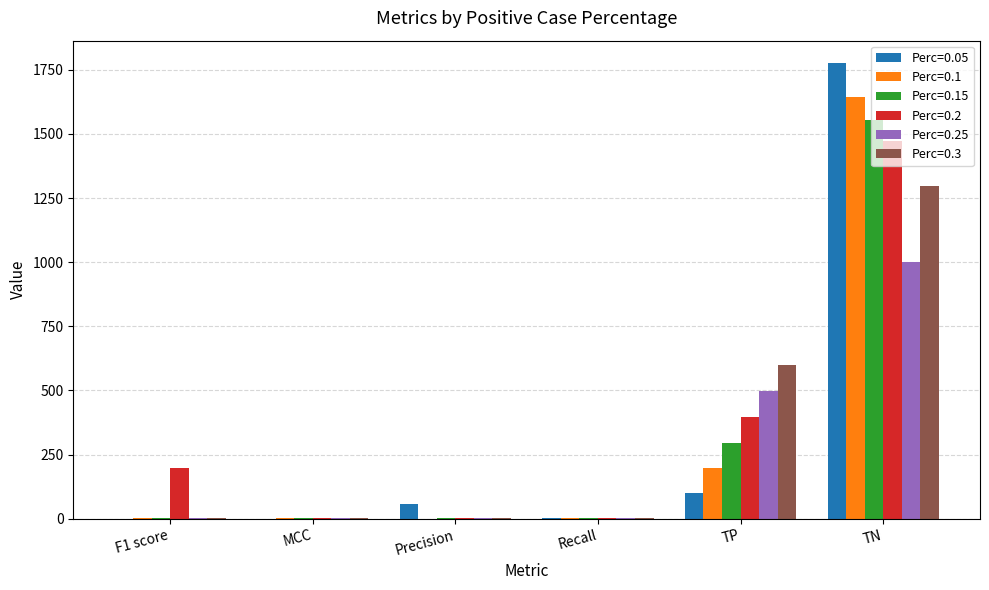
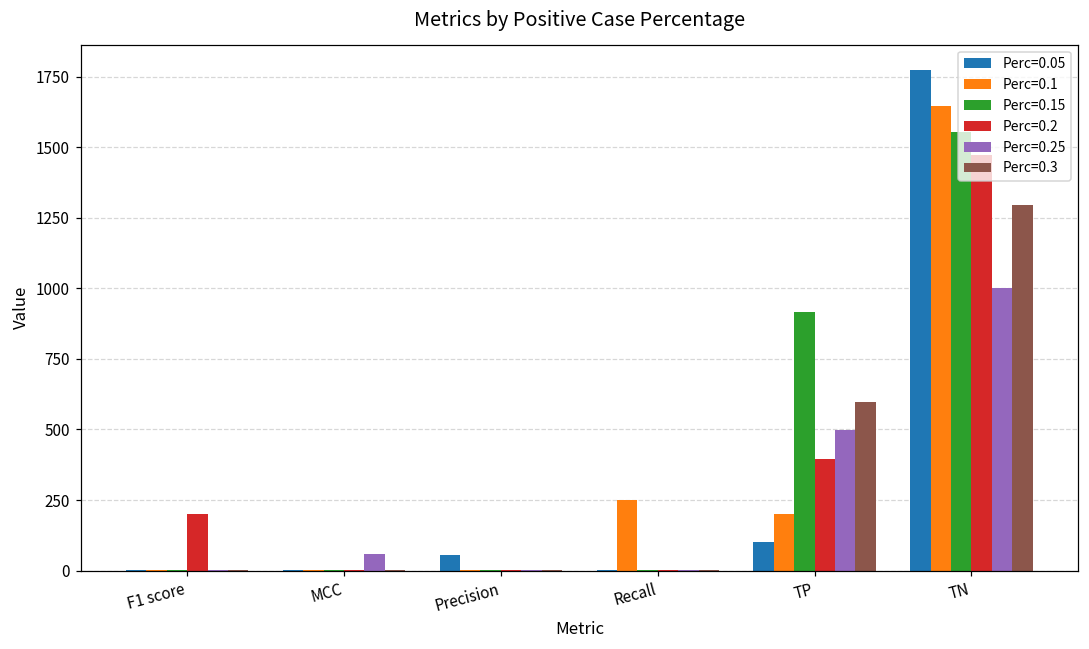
  {
    "Perc=0.05": {
      "Precision": 60,
      "TP": 100,
      "TN": 1780
    },
    "Perc=0.1": {
-     "Recall": 0,
+     "Recall": 250,
      "TP": 200,
      "TN": 1650
    },
    "Perc=0.15": {
-     "TP": 300
+     "TP": 920
    },
    "Perc=0.2": {
      "F1 score": 200,
      "TP": 400
    },
    "Perc=0.25": {
-     "MCC": 0,
+     "MCC": 60,
      "TP": 500,
      "TN": 1000
    },
    "Perc=0.3": {
      "TP": 600,
      "TN": 1300
    }
  }
